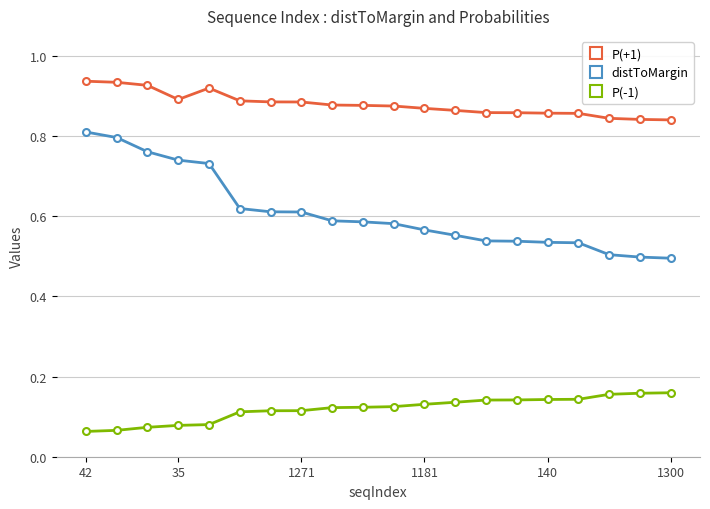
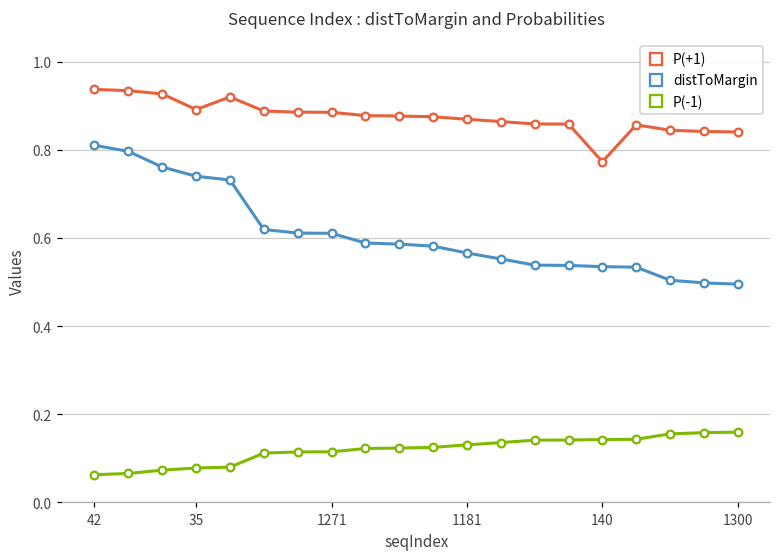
  {
    "P(+1)": {
      "42": 0.94,
      "35": 0.89,
      "1271": 0.89,
      "1181": 0.87,
-     "140": 0.86,
+     "140": 0.77,
      "1300": 0.84
    },
    "distToMargin": {
      "42": 0.81,
      "35": 0.74,
      "1271": 0.61,
      "1181": 0.57,
      "140": 0.53,
      "1300": 0.50
    },
    "P(-1)": {
      "42": 0.06,
      "35": 0.08,
      "1271": 0.11,
      "1181": 0.13,
      "140": 0.14,
      "1300": 0.16
    }
  }
